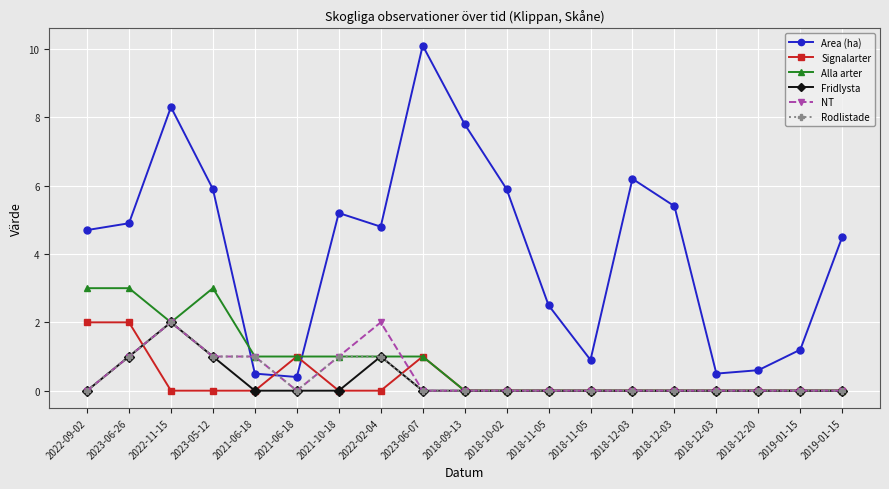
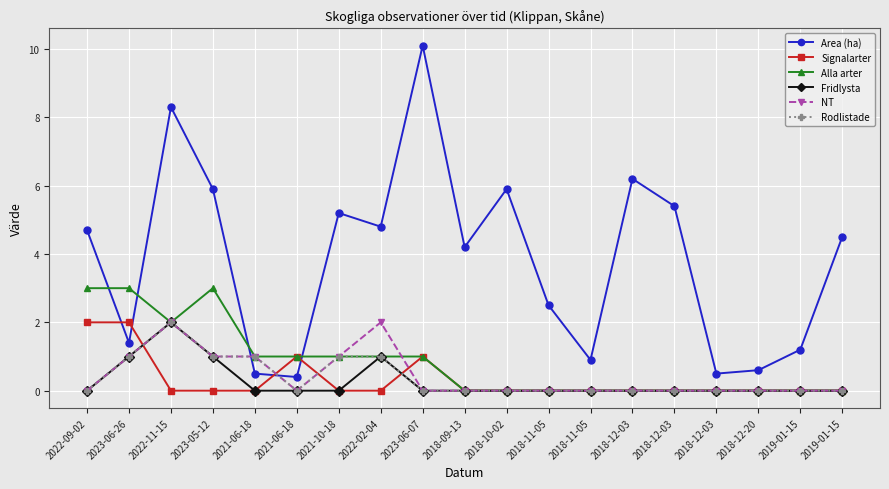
  {
    "Area (ha)": {
      "2022-09-02": 4.7,
-     "2023-06-26": 4.9,
+     "2023-06-26": 1.4,
      "2022-11-15": 8.3,
      "2023-05-12": 5.9,
      "2021-10-18": 5.2,
      "2022-02-04": 4.8,
      "2023-06-07": 10.1,
-     "2018-09-13": 7.8,
+     "2018-09-13": 4.2,
      "2018-10-02": 5.9,
      "2018-12-20": 0.6
    },
    "Signalarter": {
      "2022-09-02": 2.0,
      "2023-06-26": 2.0,
      "2022-11-15": 0.0,
      "2023-05-12": 0.0,
      "2022-02-04": 0.0
    },
    "Alla arter": {
      "2022-09-02": 3.0,
      "2023-06-26": 3.0,
      "2023-05-12": 3.0
    },
    "NT": {
      "2022-02-04": 2.0
    }
  }
